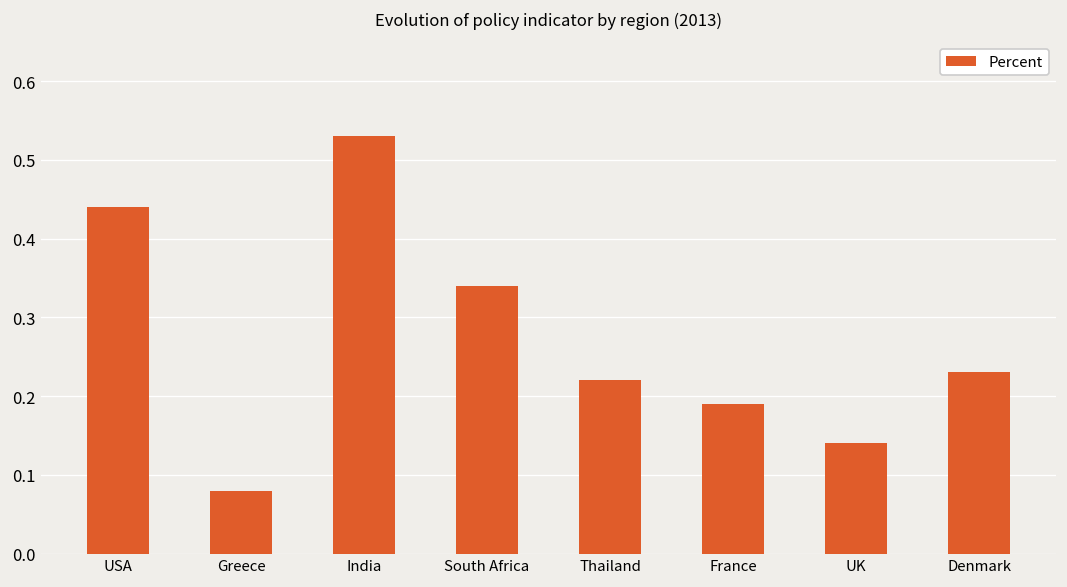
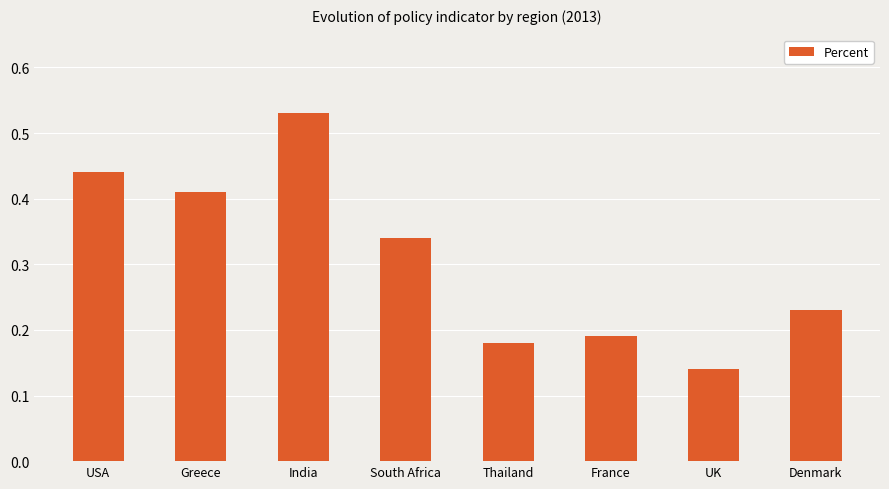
  {
    "USA": 0.44,
-   "Greece": 0.08,
+   "Greece": 0.41,
    "India": 0.53,
    "South Africa": 0.34,
-   "Thailand": 0.22,
+   "Thailand": 0.18,
    "France": 0.19,
    "UK": 0.14,
    "Denmark": 0.23
  }
